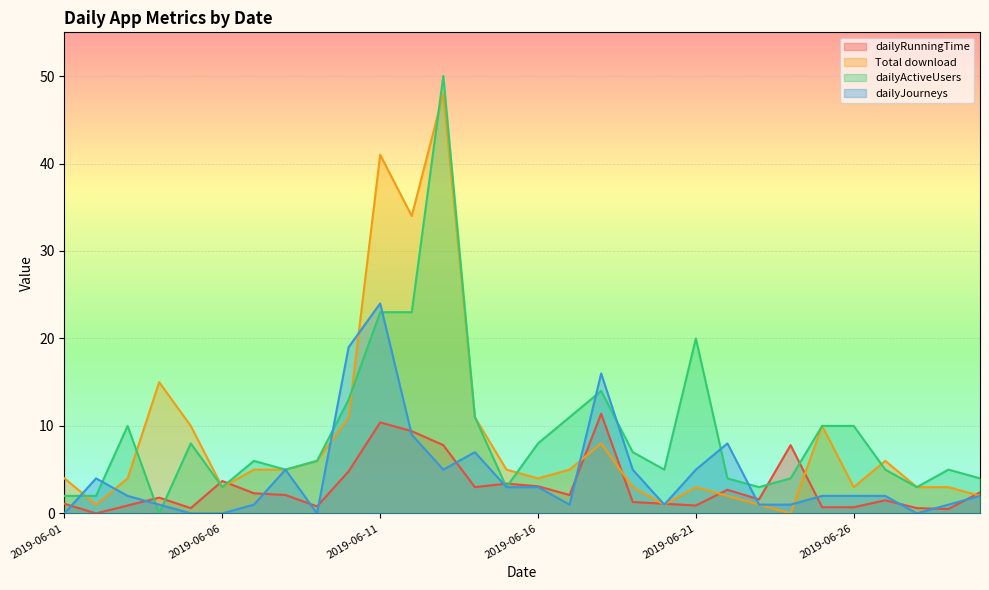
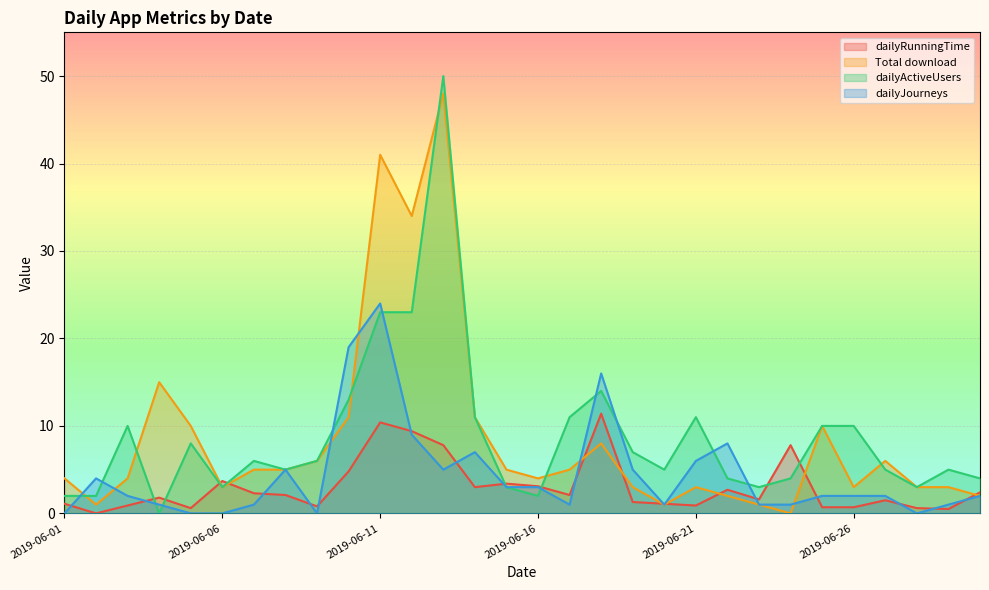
  {
    "dailyActiveUsers": {
      "2019-06-01": 2,
      "2019-06-11": 23,
-     "2019-06-16": 8,
-     "2019-06-21": 20,
+     "2019-06-16": 2,
+     "2019-06-21": 11,
      "2019-06-26": 10
    },
    "dailyJourneys": {
      "2019-06-01": 0,
      "2019-06-06": 0,
      "2019-06-11": 24,
-     "2019-06-21": 5,
+     "2019-06-21": 6,
      "2019-06-26": 2
    }
  }
